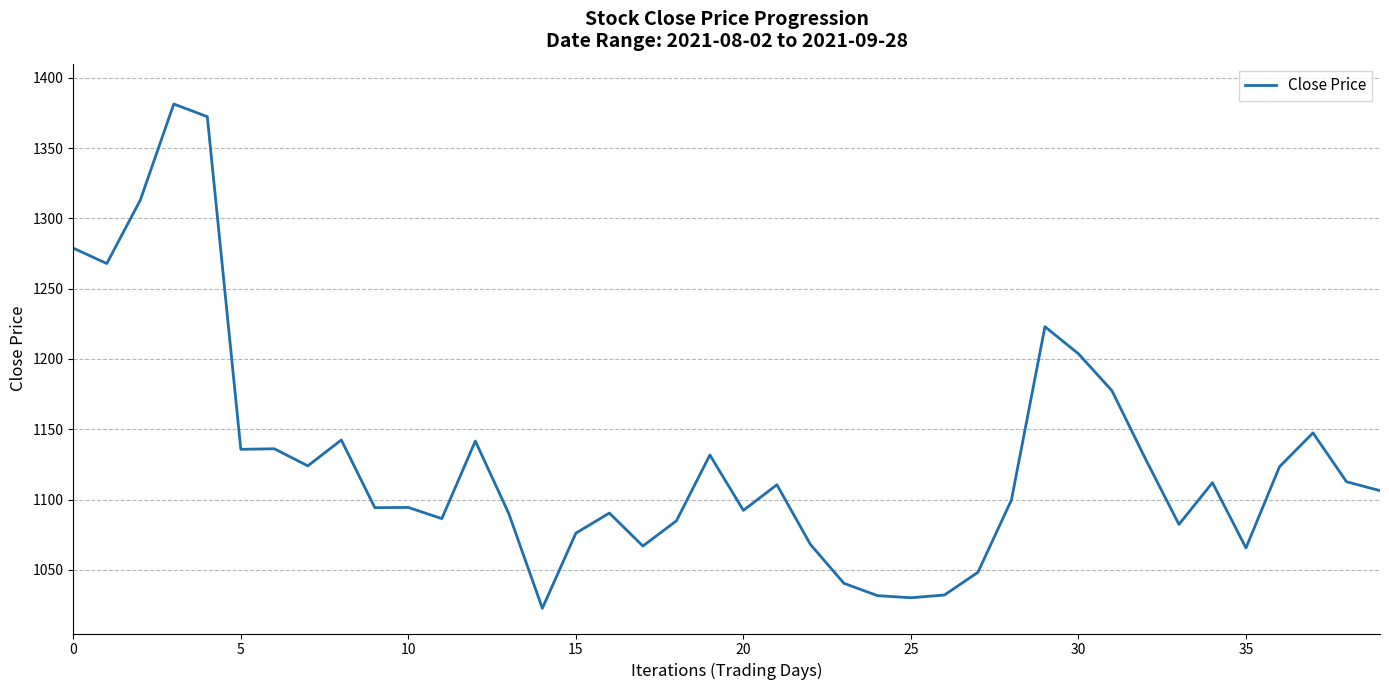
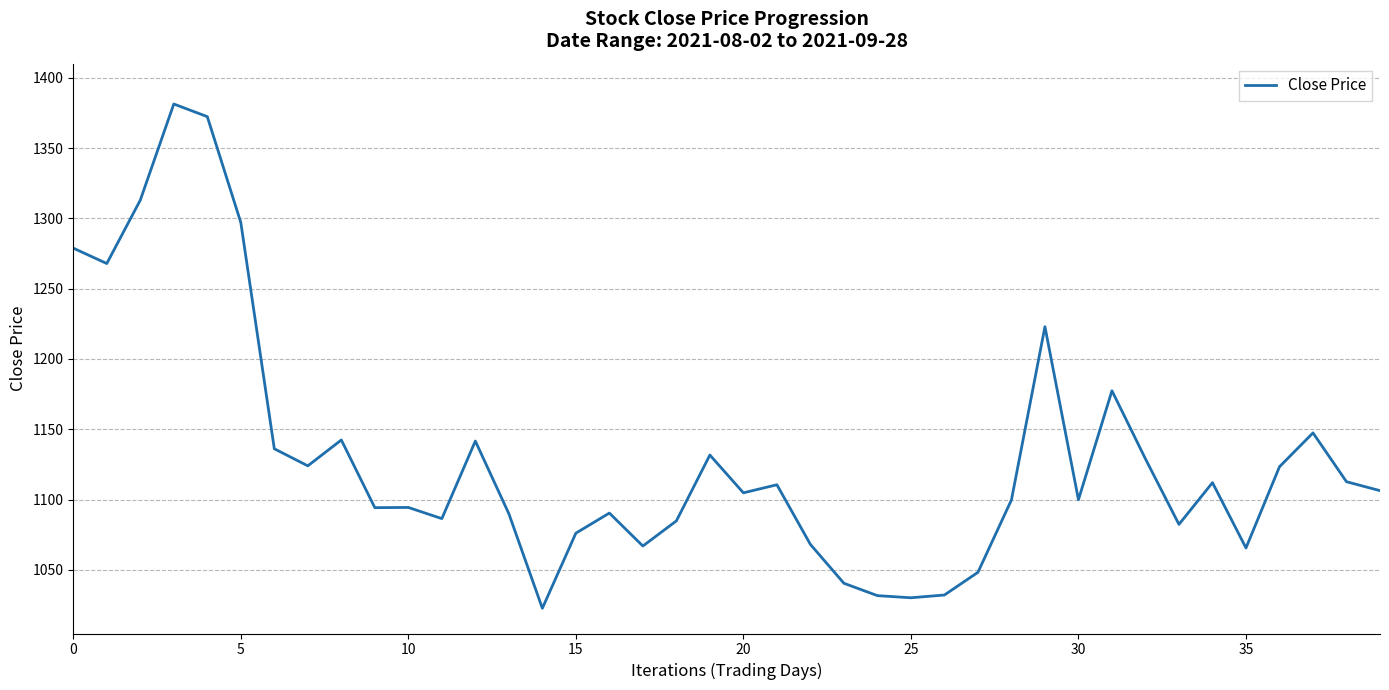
  {
    "0": 1279,
-   "5": 1136,
+   "5": 1297,
    "10": 1094,
    "15": 1076,
-   "20": 1092,
+   "20": 1105,
    "25": 1030,
-   "30": 1204,
+   "30": 1100,
    "35": 1066
  }
